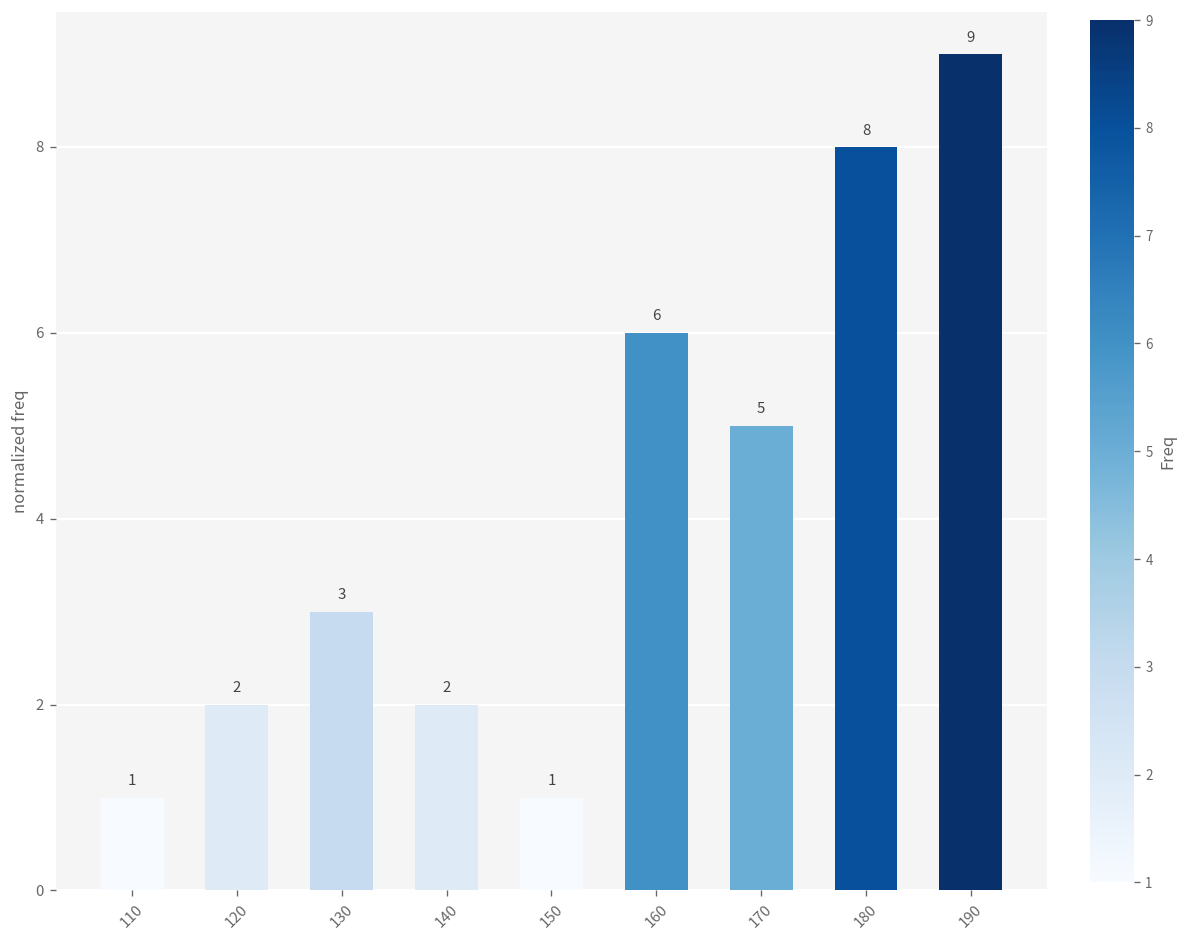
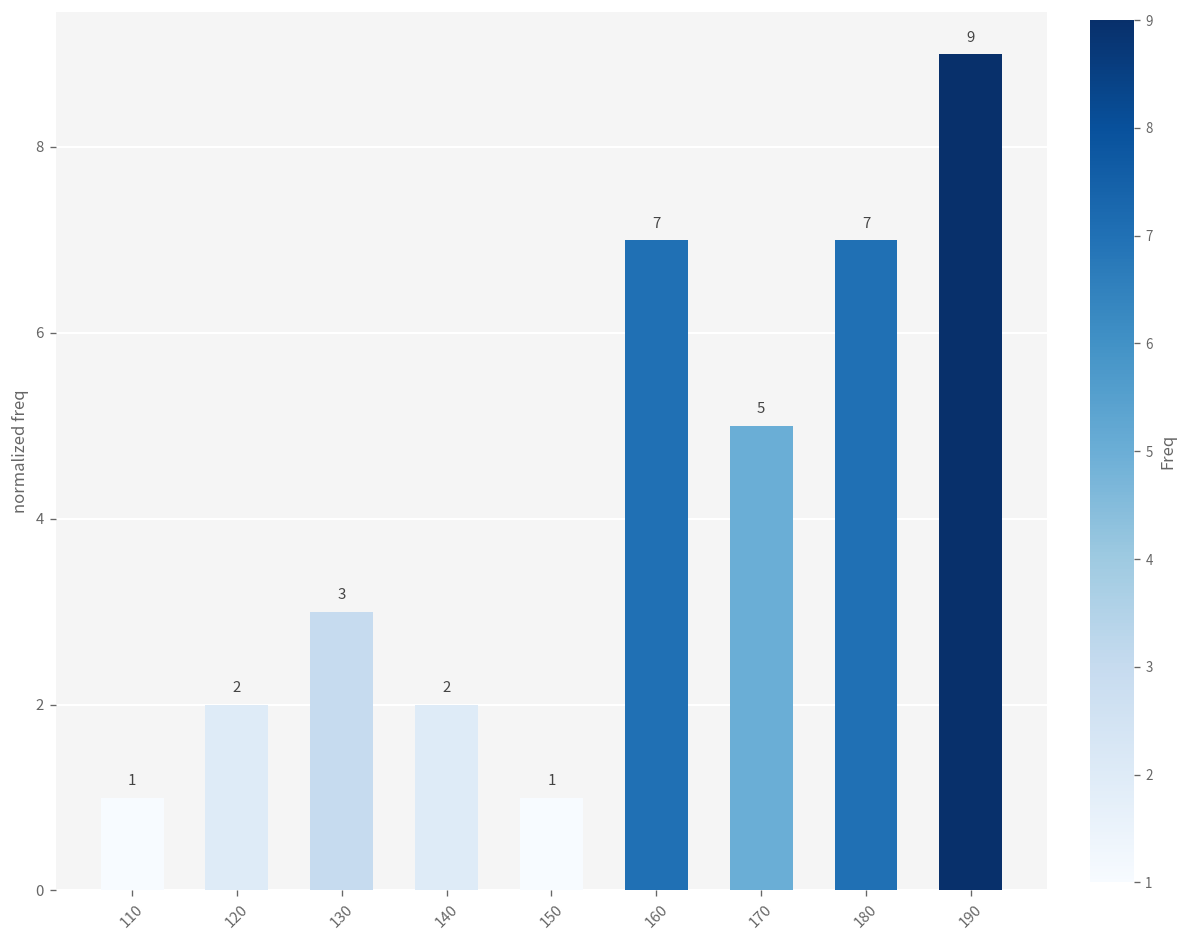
  {
    "110": 1,
    "120": 2,
    "130": 3,
    "140": 2,
    "150": 1,
-   "160": 6,
+   "160": 7,
    "170": 5,
-   "180": 8,
+   "180": 7,
    "190": 9
  }
